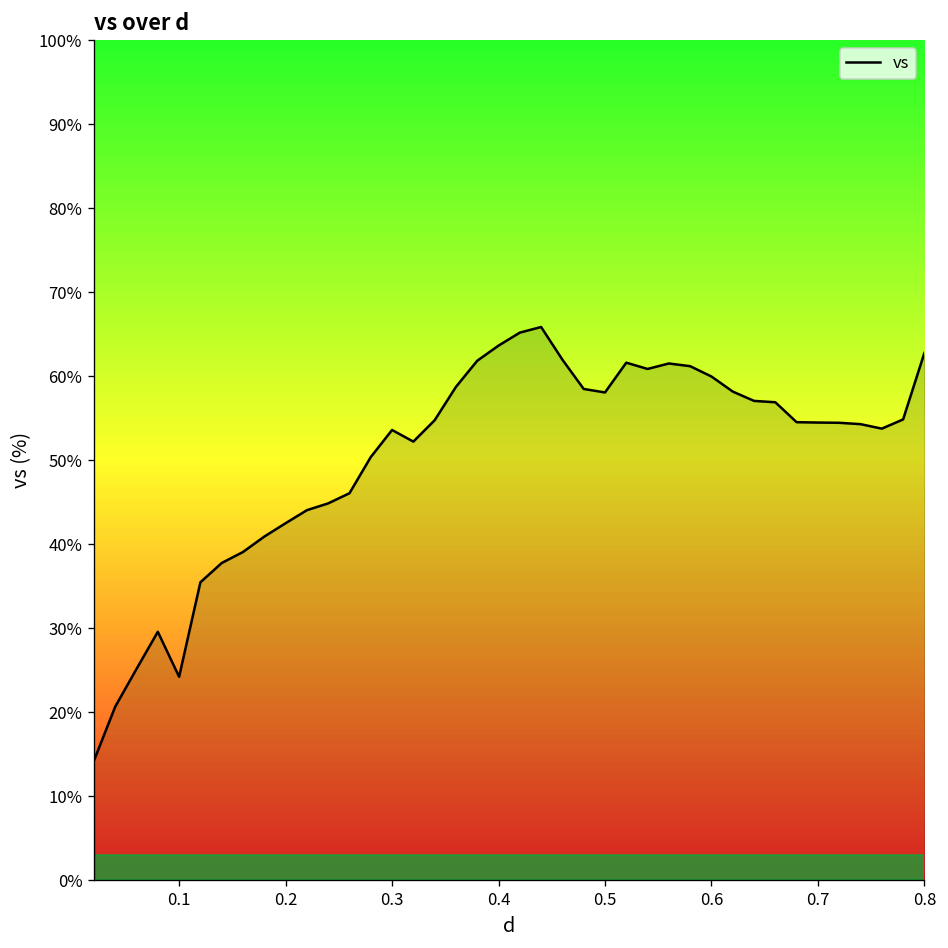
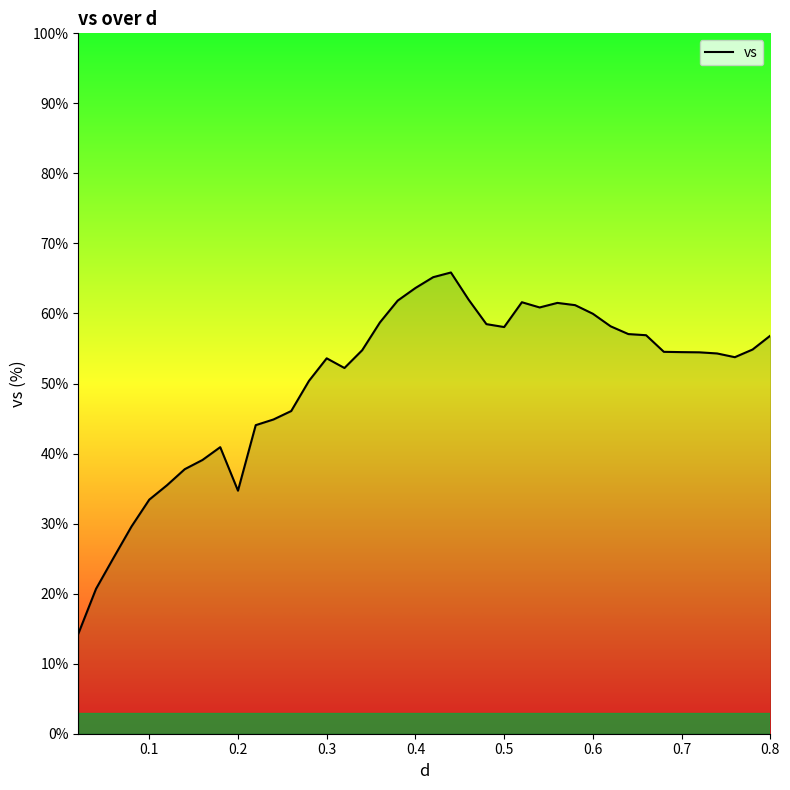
  {
-   "0.1": "24%",
-   "0.2": "43%",
+   "0.1": "33%",
+   "0.2": "35%",
    "0.3": "54%",
    "0.4": "64%",
    "0.5": "58%",
    "0.6": "60%",
    "0.7": "54%",
-   "0.8": "63%"
+   "0.8": "57%"
  }
